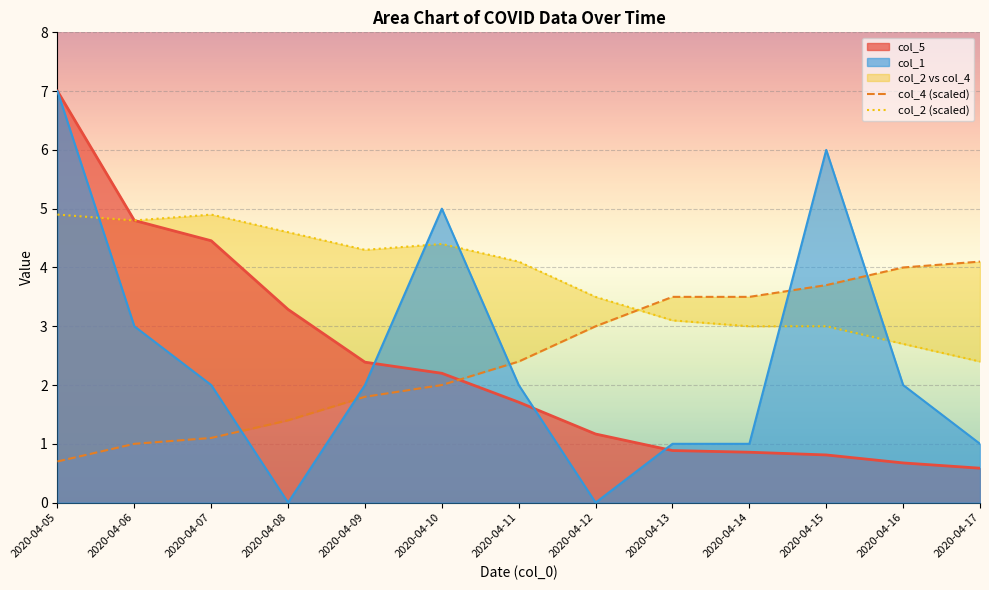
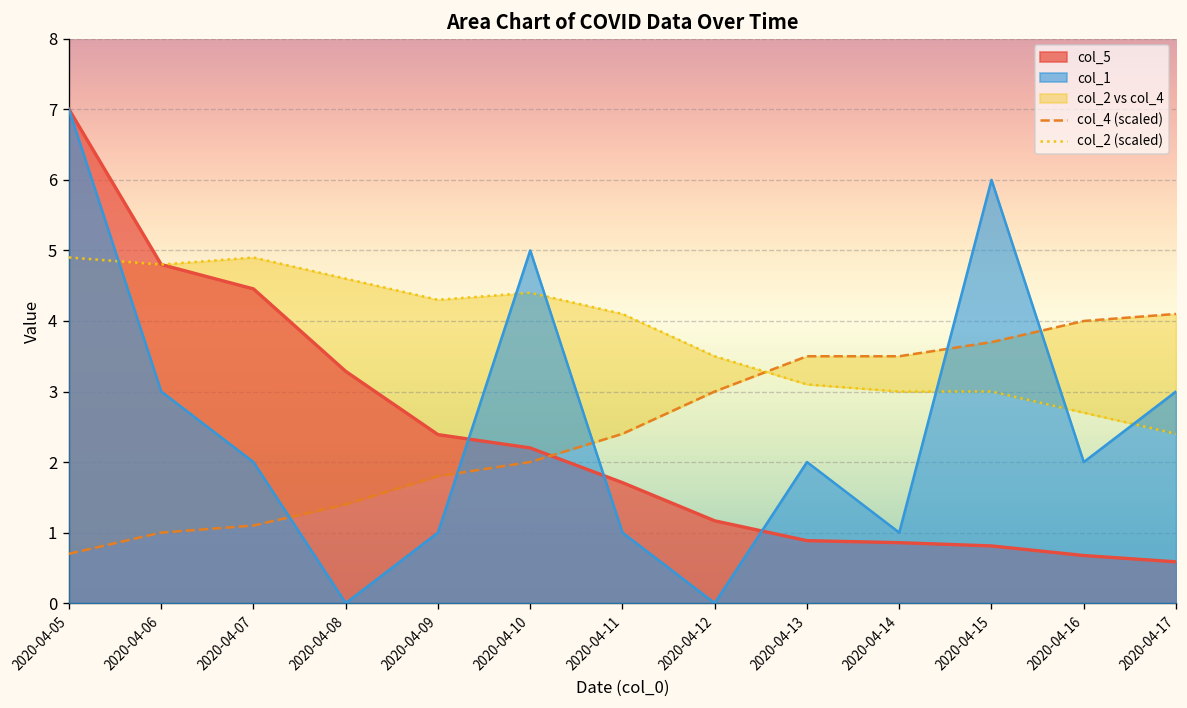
  {
    "col_1": {
      "2020-04-06": 3,
      "2020-04-07": 2,
      "2020-04-08": 0,
-     "2020-04-09": 2,
+     "2020-04-09": 1,
      "2020-04-10": 5,
-     "2020-04-11": 2,
+     "2020-04-11": 1,
      "2020-04-12": 0,
-     "2020-04-13": 1,
+     "2020-04-13": 2,
      "2020-04-14": 1,
      "2020-04-15": 6,
      "2020-04-16": 2,
-     "2020-04-17": 1
+     "2020-04-17": 3
    }
  }
